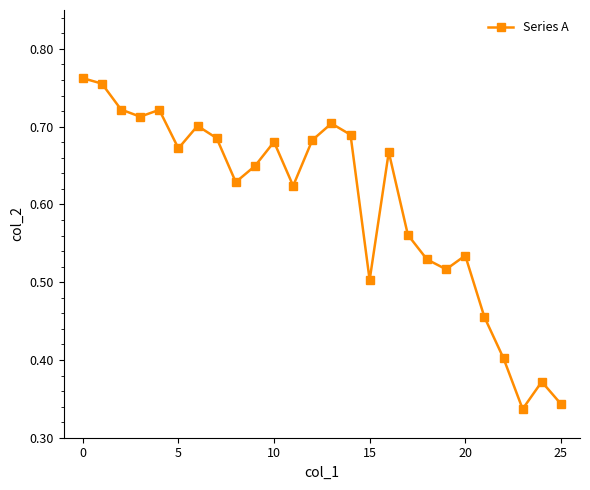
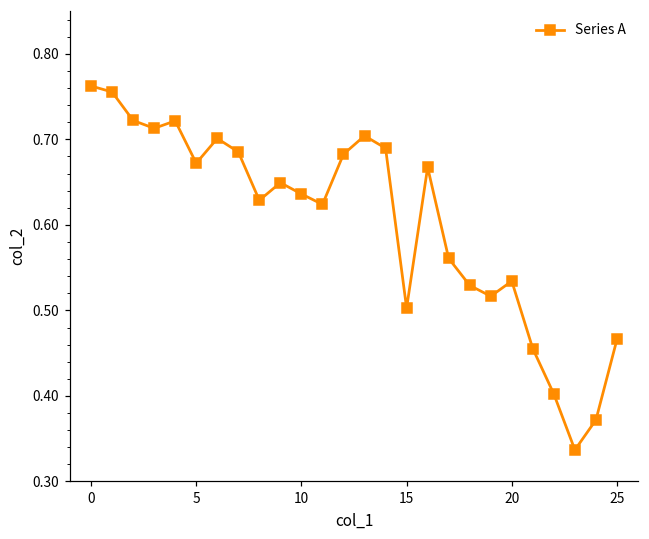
  {
    "0": 0.76,
    "5": 0.67,
-   "10": 0.68,
+   "10": 0.64,
    "15": 0.50,
    "20": 0.53,
-   "25": 0.34
+   "25": 0.47
  }
